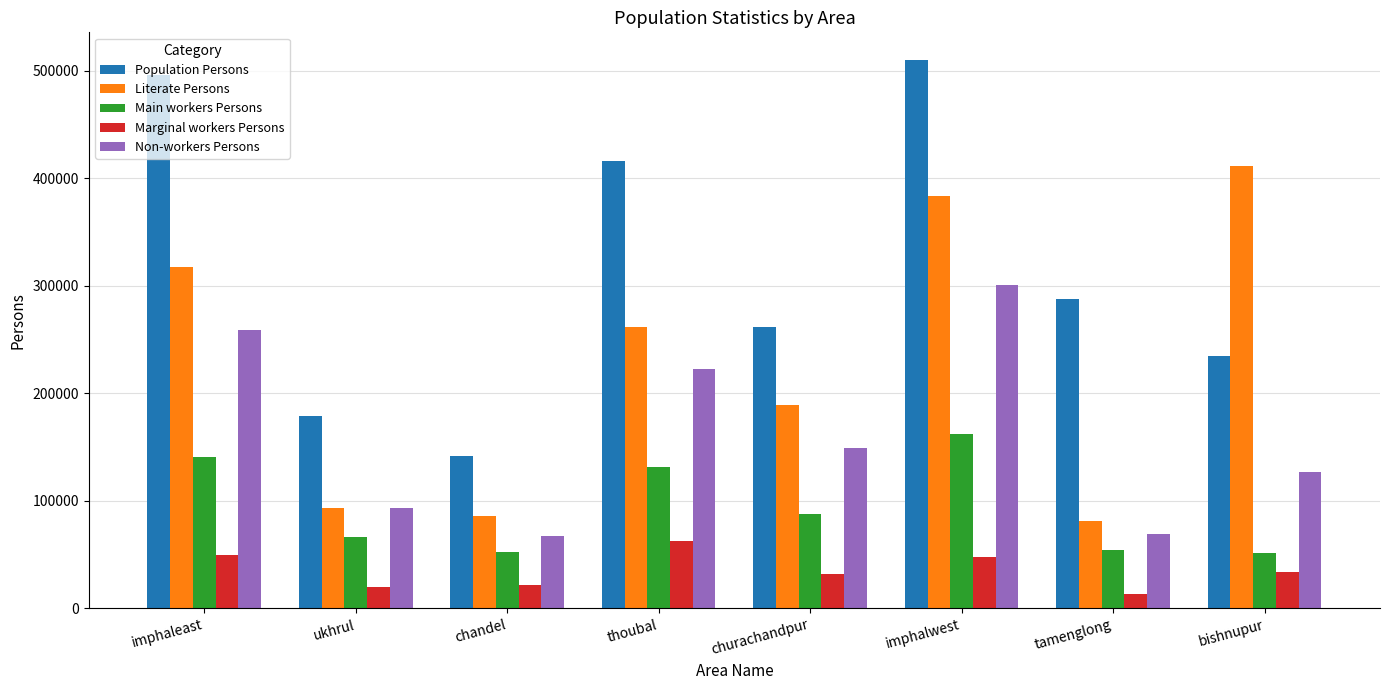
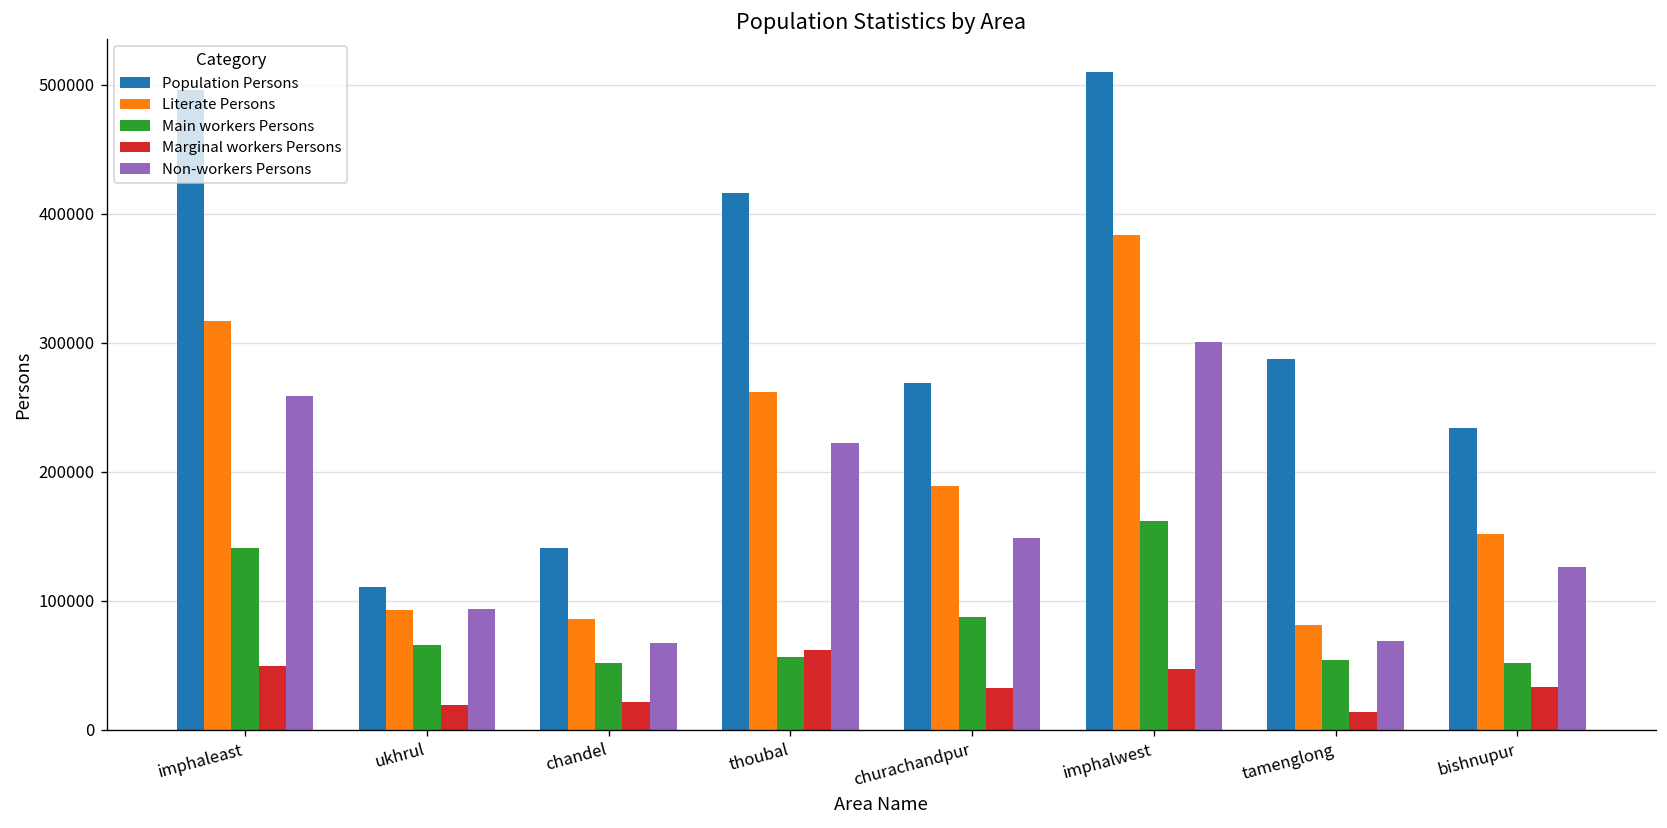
  {
    "Population Persons": {
-     "ukhrul": 179000,
+     "ukhrul": 111000,
      "chandel": 141000,
      "thoubal": 416000,
-     "churachandpur": 261000,
+     "churachandpur": 269000,
      "imphalwest": 510000,
      "tamenglong": 287000,
      "bishnupur": 234000
    },
    "Literate Persons": {
      "imphaleast": 317000,
      "ukhrul": 93000,
      "chandel": 86000,
      "thoubal": 262000,
      "churachandpur": 189000,
      "imphalwest": 384000,
      "tamenglong": 82000,
-     "bishnupur": 412000
+     "bishnupur": 152000
    },
    "Main workers Persons": {
      "imphaleast": 141000,
      "ukhrul": 66000,
      "chandel": 52000,
-     "thoubal": 131000,
+     "thoubal": 57000,
      "churachandpur": 88000,
      "imphalwest": 162000,
      "tamenglong": 55000,
      "bishnupur": 52000
    },
    "Marginal workers Persons": {
      "imphaleast": 50000,
      "ukhrul": 20000,
      "chandel": 22000,
      "thoubal": 62000,
      "churachandpur": 32000,
      "imphalwest": 48000,
      "tamenglong": 14000,
      "bishnupur": 34000
    },
    "Non-workers Persons": {
      "imphaleast": 259000,
      "ukhrul": 94000,
      "chandel": 68000,
      "thoubal": 222000,
      "churachandpur": 149000,
      "imphalwest": 301000,
      "tamenglong": 69000,
      "bishnupur": 127000
    }
  }
